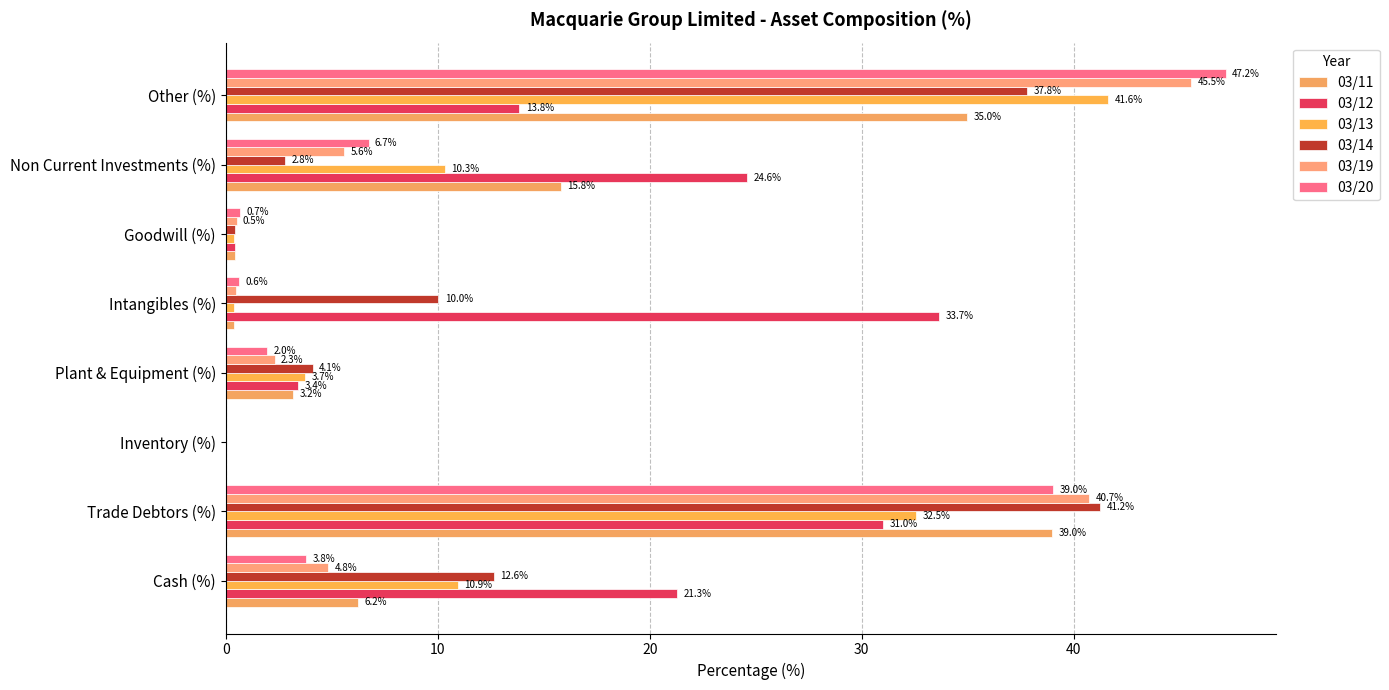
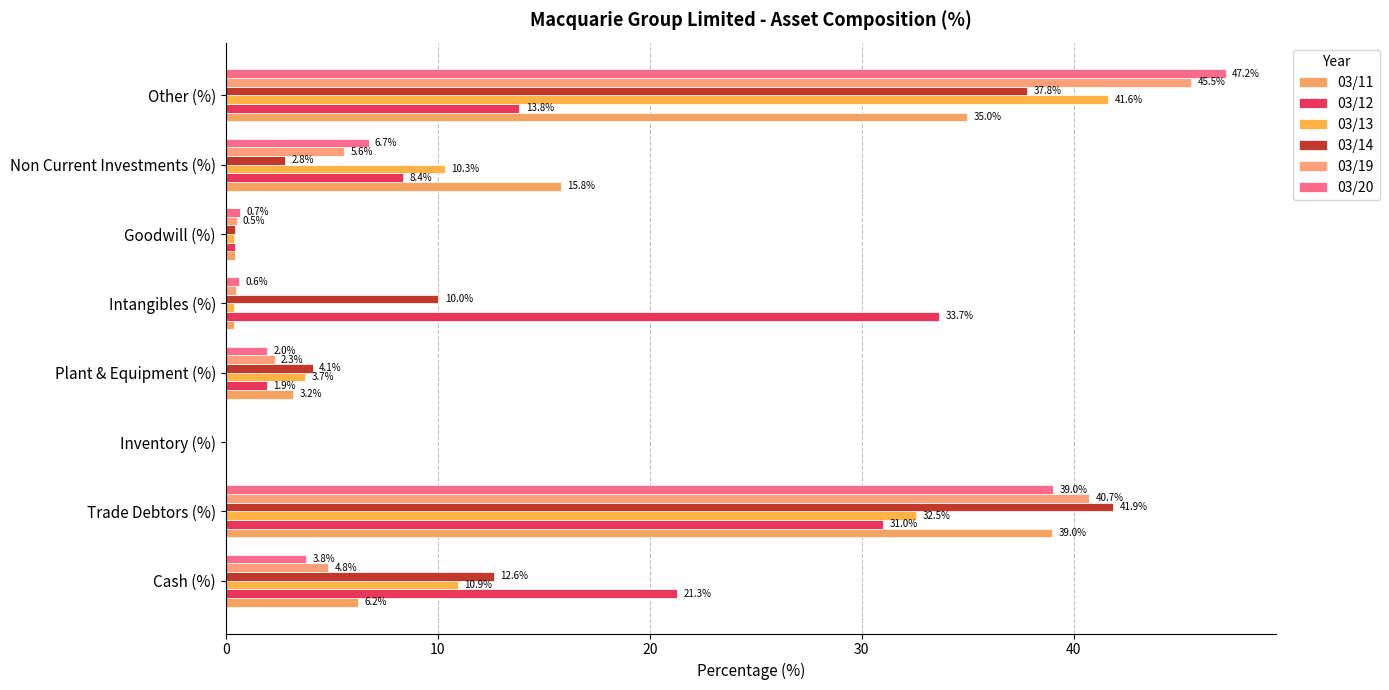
  {
    "03/12": {
      "Other (%)": "13.8%",
-     "Non Current Investments (%)": "24.6%",
+     "Non Current Investments (%)": "8.4%",
      "Intangibles (%)": "33.7%",
-     "Plant & Equipment (%)": "3.4%",
+     "Plant & Equipment (%)": "1.9%",
      "Trade Debtors (%)": "31.0%",
      "Cash (%)": "21.3%"
    },
    "03/14": {
      "Other (%)": "37.8%",
      "Non Current Investments (%)": "2.8%",
      "Intangibles (%)": "10.0%",
      "Plant & Equipment (%)": "4.1%",
-     "Trade Debtors (%)": "41.2%",
+     "Trade Debtors (%)": "41.9%",
      "Cash (%)": "12.6%"
    }
  }
